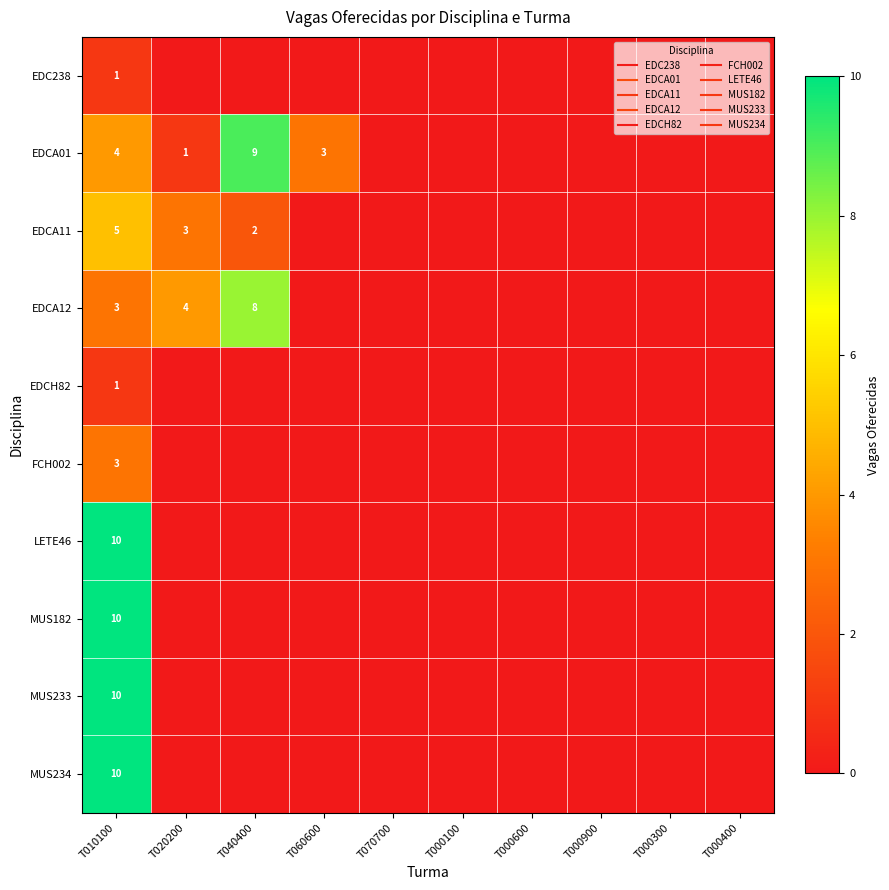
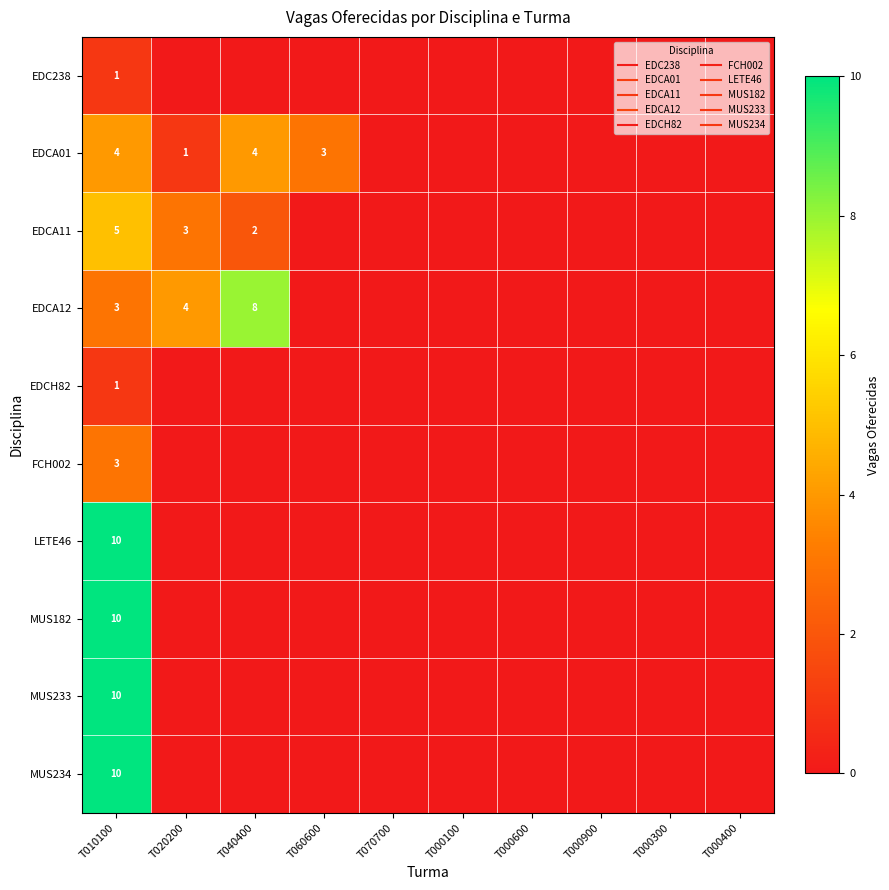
  {
    "EDC238": {
      "T010100": 1
    },
    "EDCA01": {
      "T010100": 4,
      "T020200": 1,
-     "T040400": 9,
+     "T040400": 4,
      "T060600": 3
    },
    "EDCA11": {
      "T010100": 5,
      "T020200": 3,
      "T040400": 2
    },
    "EDCA12": {
      "T010100": 3,
      "T020200": 4,
      "T040400": 8
    },
    "EDCH82": {
      "T010100": 1
    },
    "FCH002": {
      "T010100": 3
    },
    "LETE46": {
      "T010100": 10
    },
    "MUS182": {
      "T010100": 10
    },
    "MUS233": {
      "T010100": 10
    },
    "MUS234": {
      "T010100": 10
    }
  }
